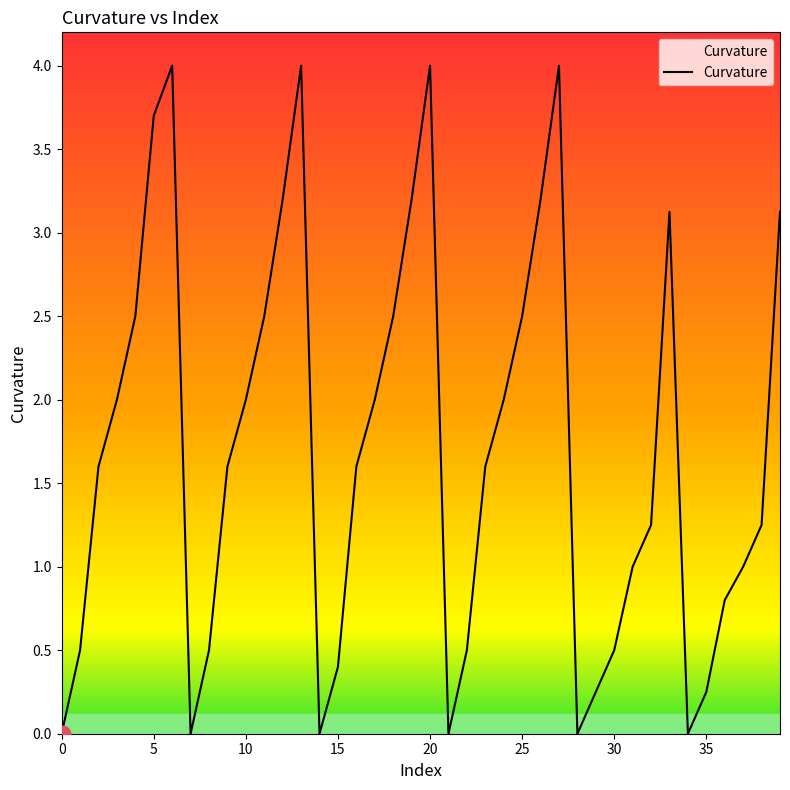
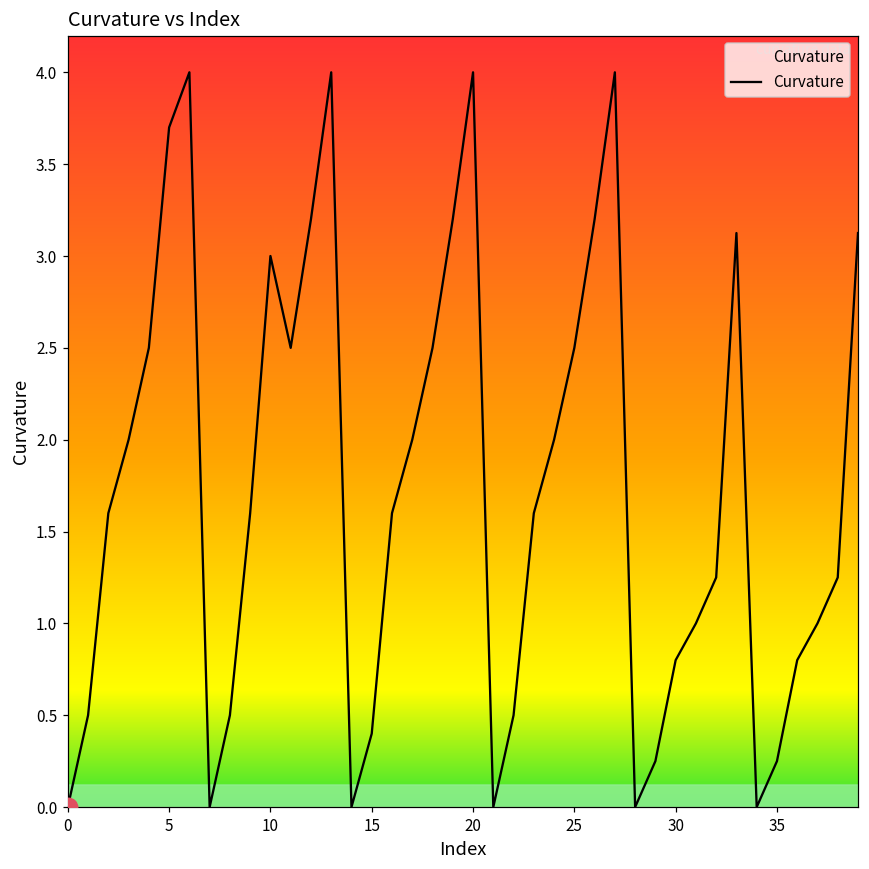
  {
    "Curvature": {
      "5": 3.7,
-     "10": 2,
+     "10": 3,
      "15": 0.4,
      "20": 4.0,
      "25": 2.5,
-     "30": 0.5,
+     "30": 0.8,
      "35": 0.25
    }
  }
